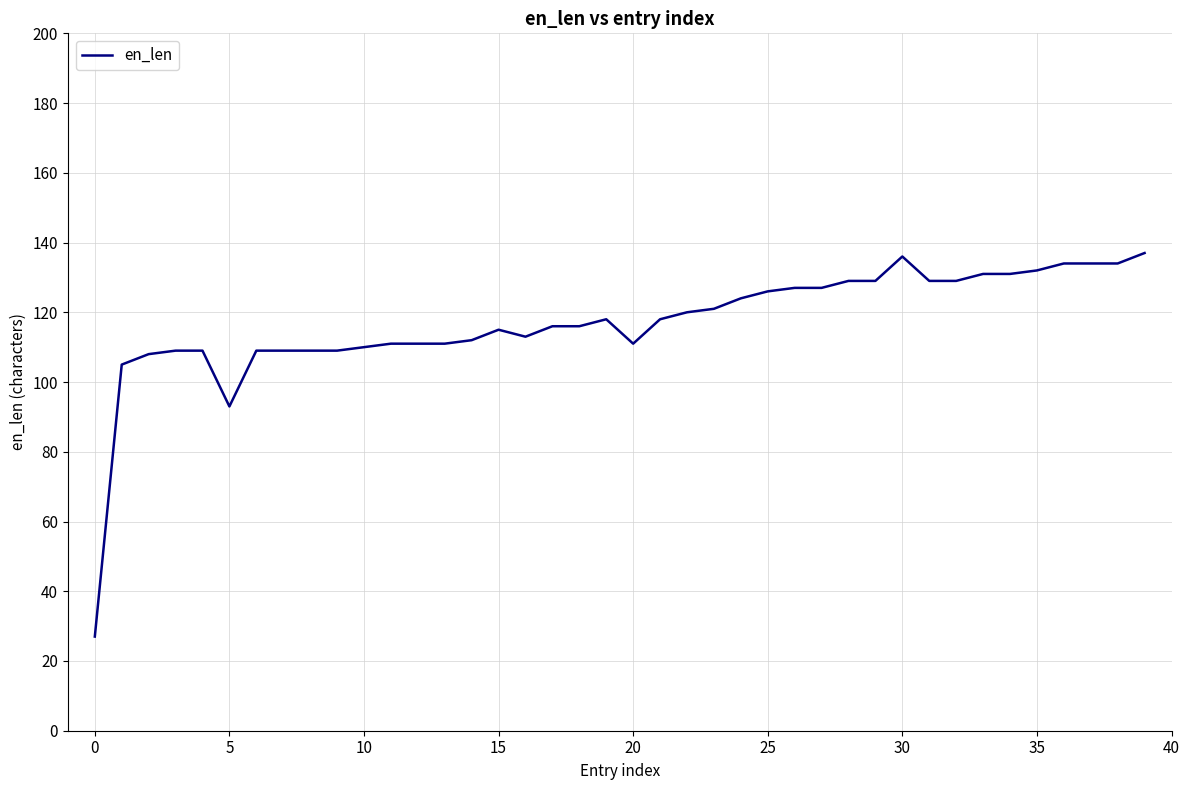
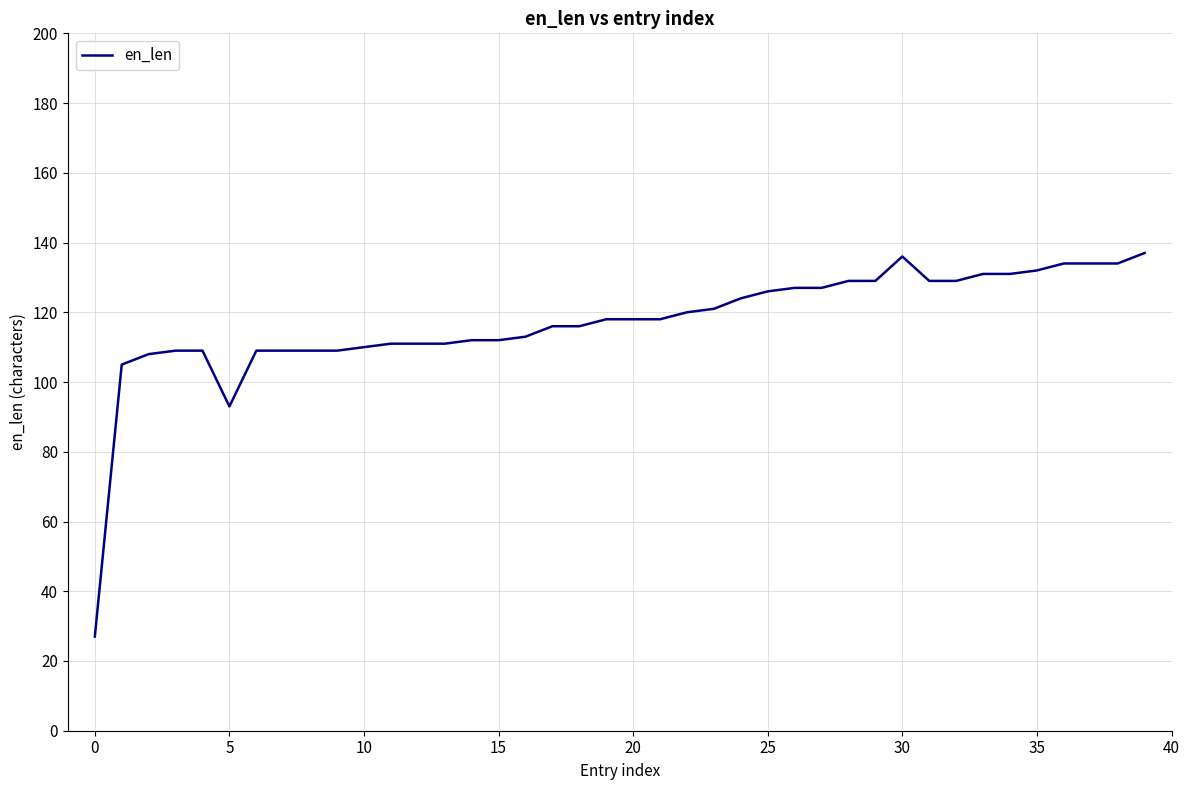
  {
    "0": 27,
    "5": 93,
    "10": 110,
-   "15": 115,
-   "20": 111,
+   "15": 112,
+   "20": 118,
    "25": 126,
    "30": 136,
    "35": 132
  }
